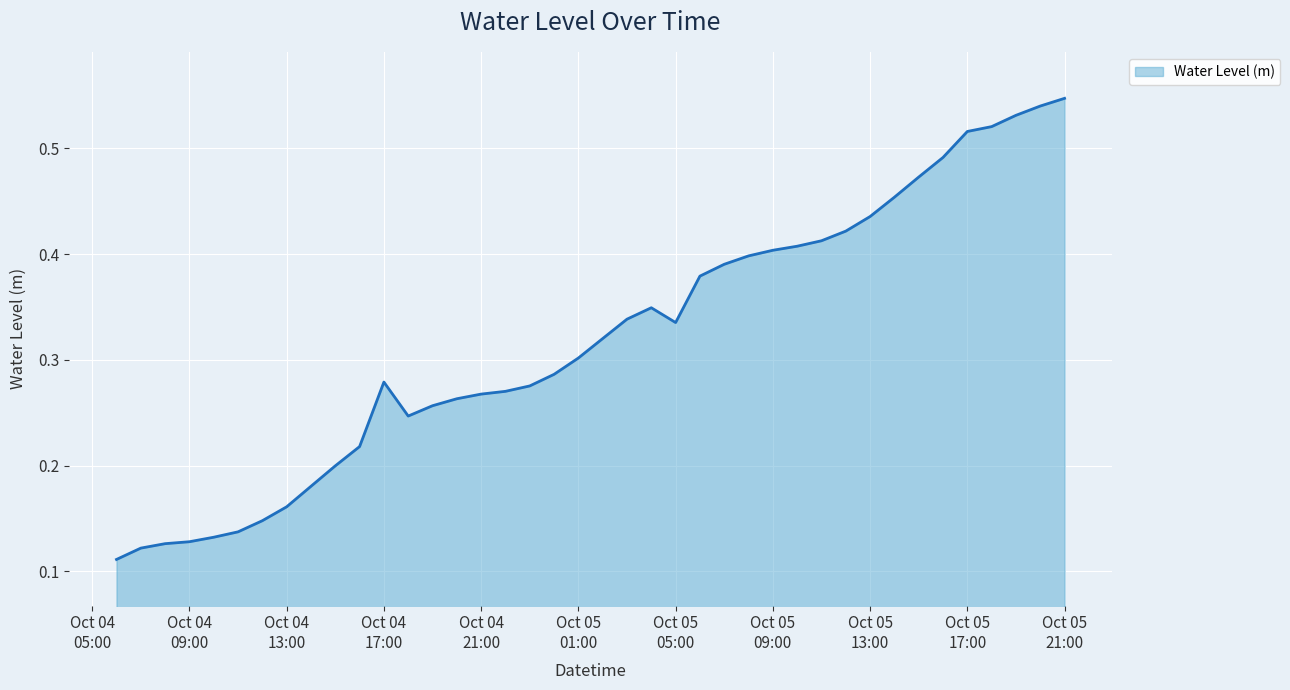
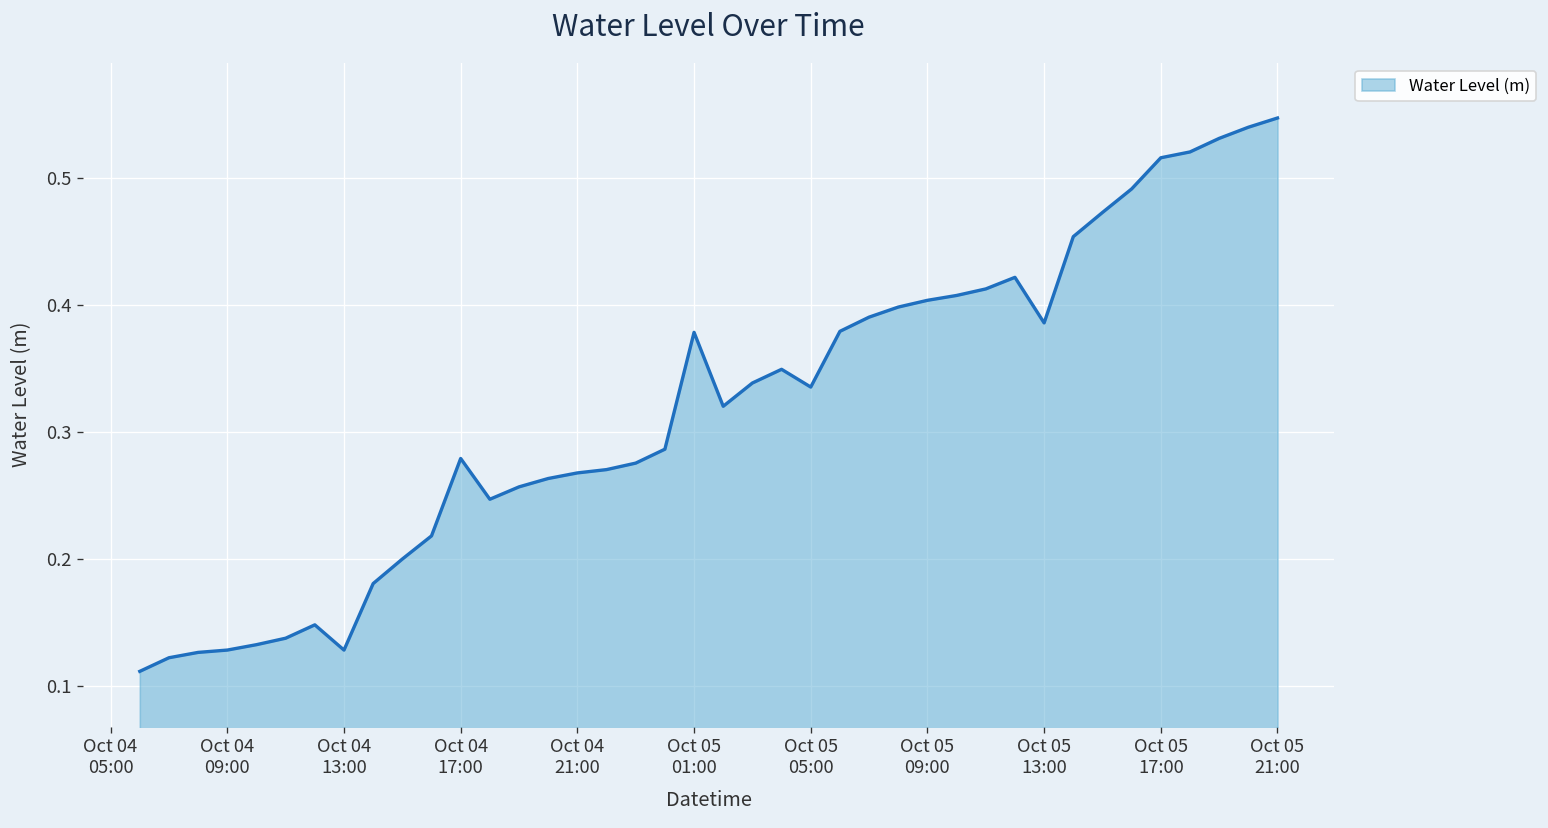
  {
    "Oct 04 09:00": 0.128,
-   "Oct 04 13:00": 0.161,
+   "Oct 04 13:00": 0.128,
    "Oct 04 17:00": 0.279,
    "Oct 04 21:00": 0.268,
-   "Oct 05 01:00": 0.302,
+   "Oct 05 01:00": 0.378,
    "Oct 05 05:00": 0.335,
    "Oct 05 09:00": 0.404,
-   "Oct 05 13:00": 0.436,
+   "Oct 05 13:00": 0.386,
    "Oct 05 17:00": 0.516,
    "Oct 05 21:00": 0.547
  }
